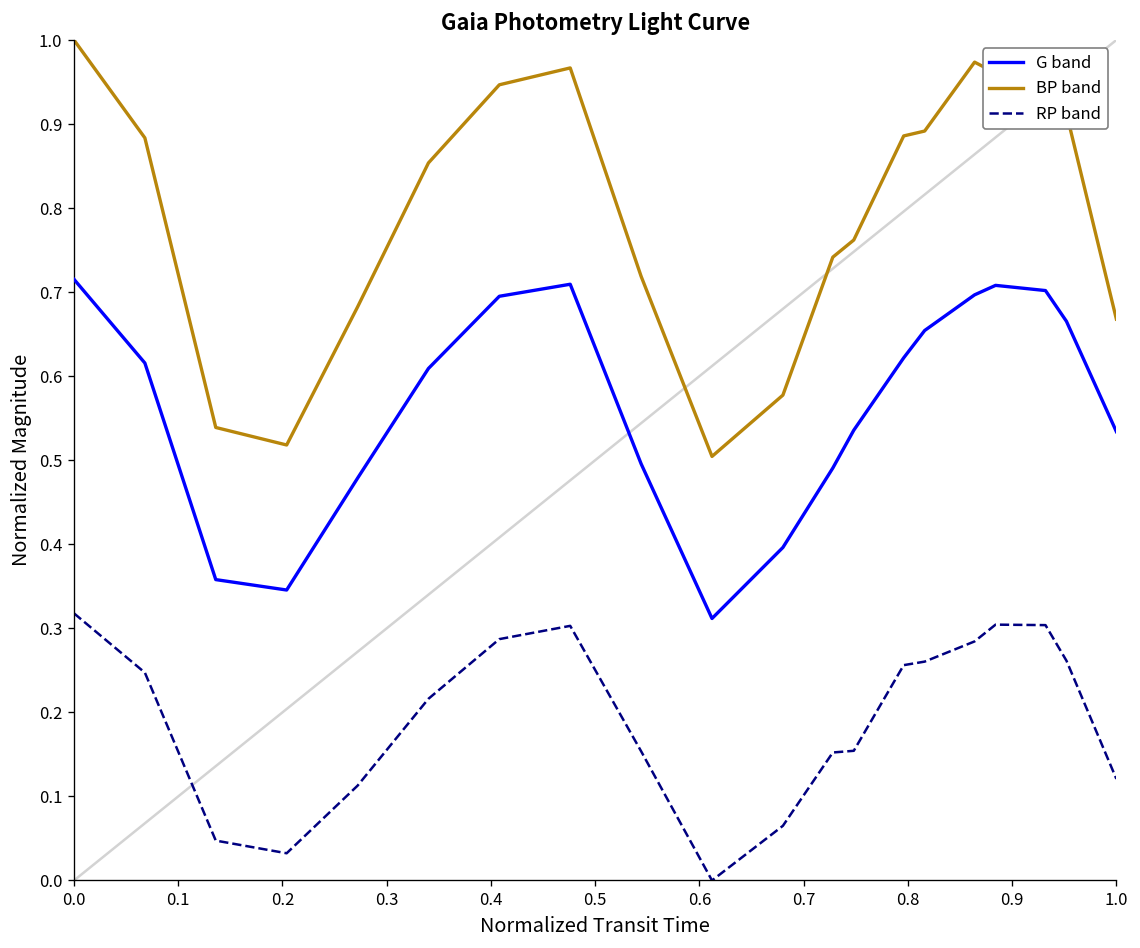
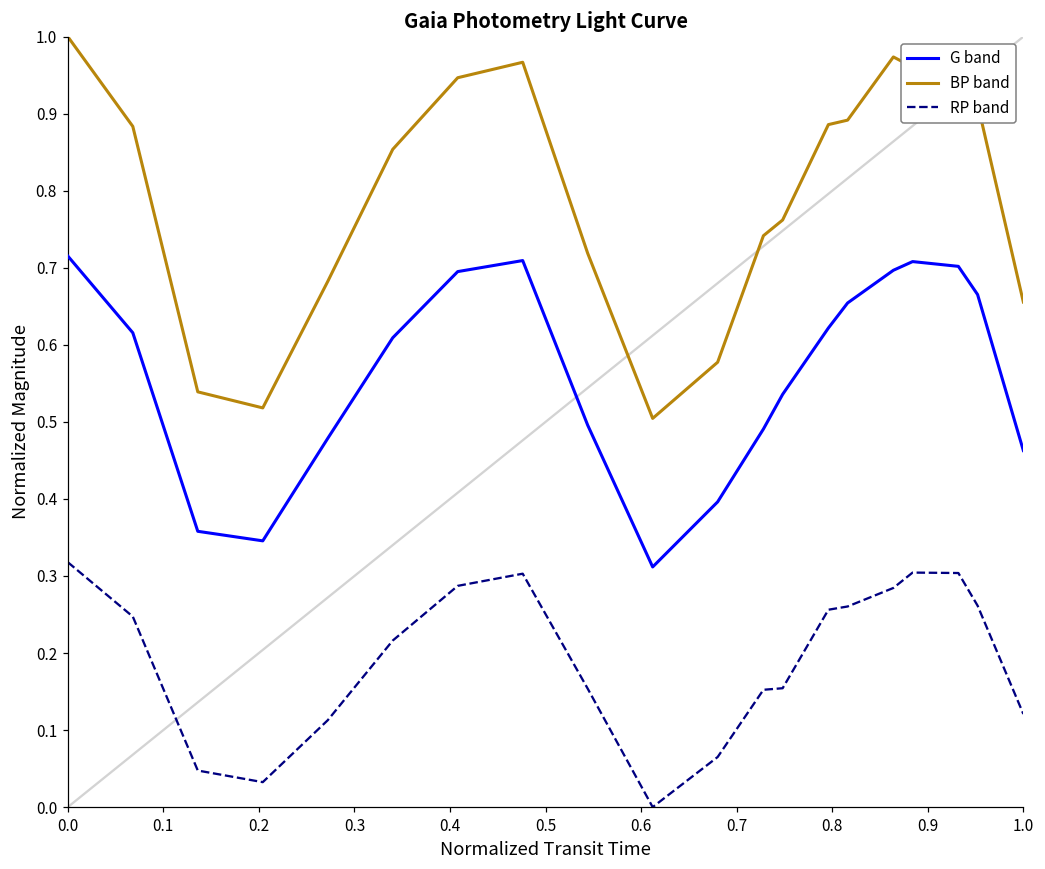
  {
    "G band": {
      "0.0": 0.72,
-     "1.0": 0.53
+     "1.0": 0.46
    },
    "BP band": {
      "0.0": 1.00,
-     "1.0": 0.67
+     "1.0": 0.66
    },
    "RP band": {
      "0.0": 0.32,
      "1.0": 0.12
    }
  }
